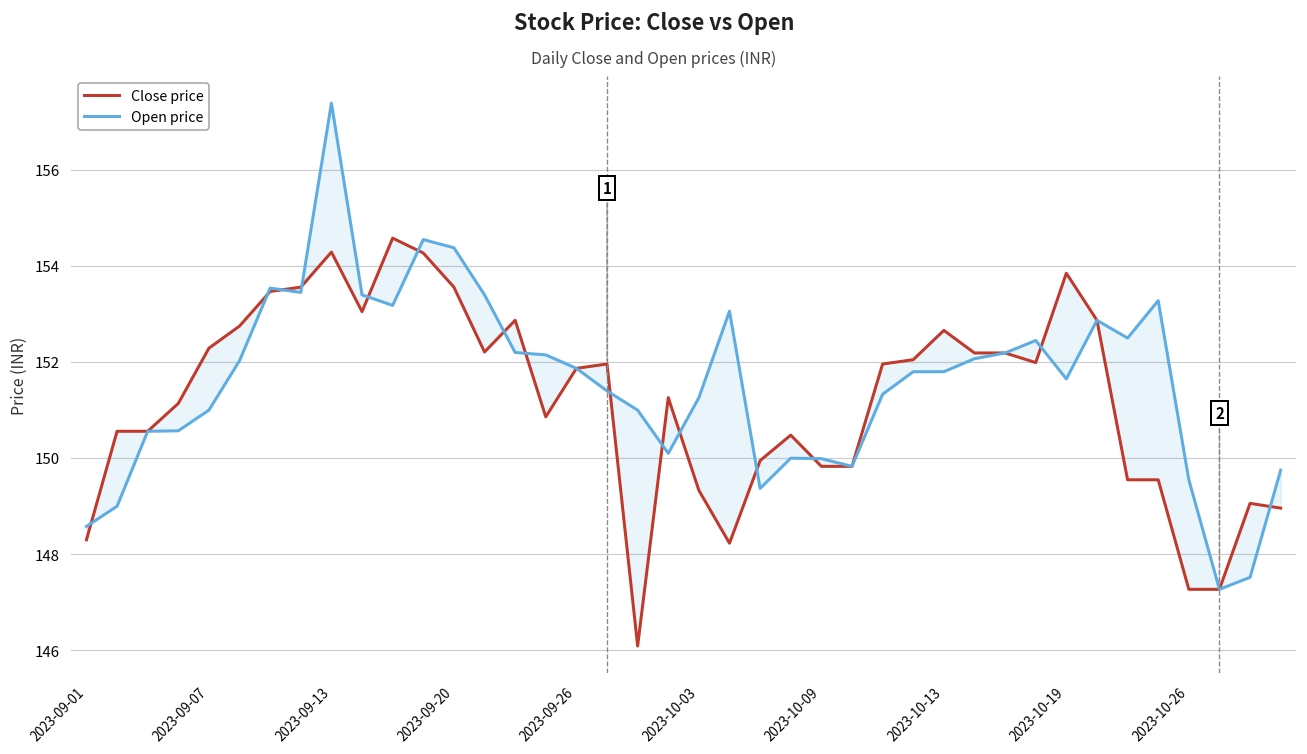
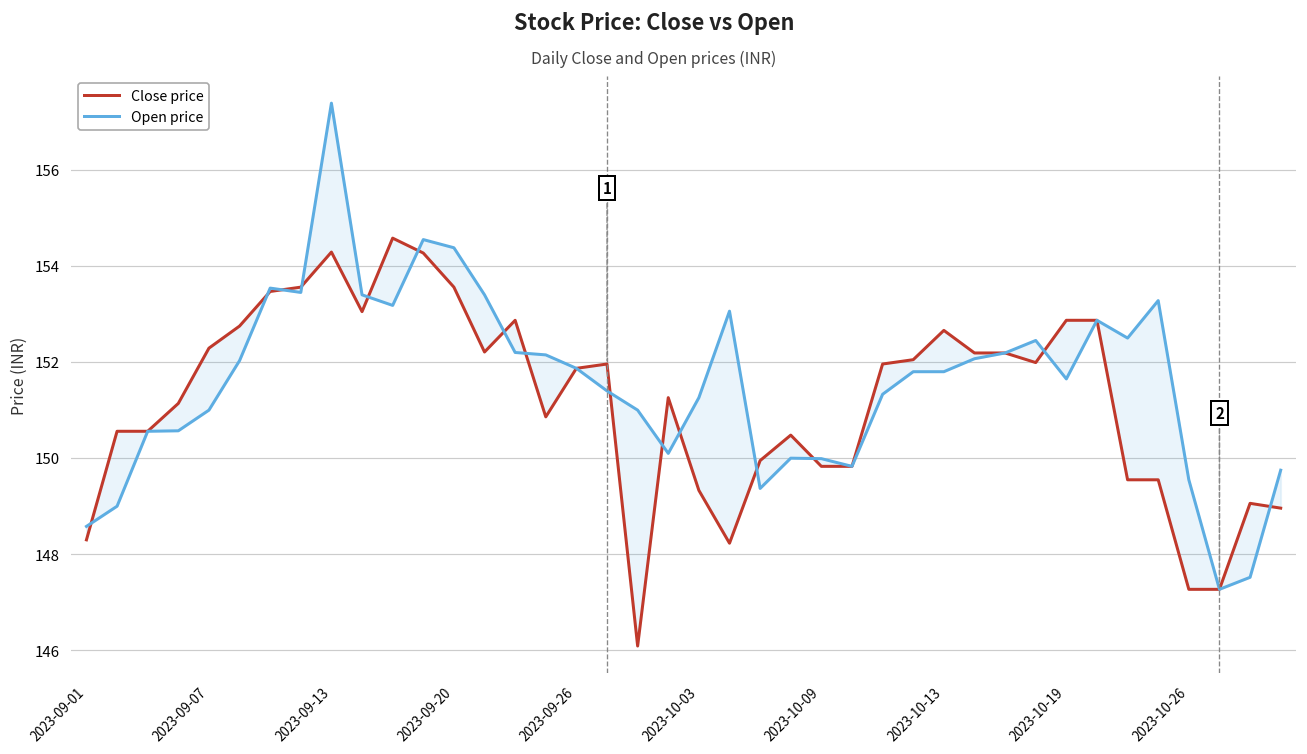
  {
    "Close price": {
      "2023-09-01": 148.3,
      "2023-09-13": 154.3,
      "2023-09-20": 153.6,
      "2023-10-03": 149.3,
      "2023-10-09": 149.8,
-     "2023-10-19": 153.9,
+     "2023-10-19": 152.9,
      "2023-10-26": 147.3
    }
  }
